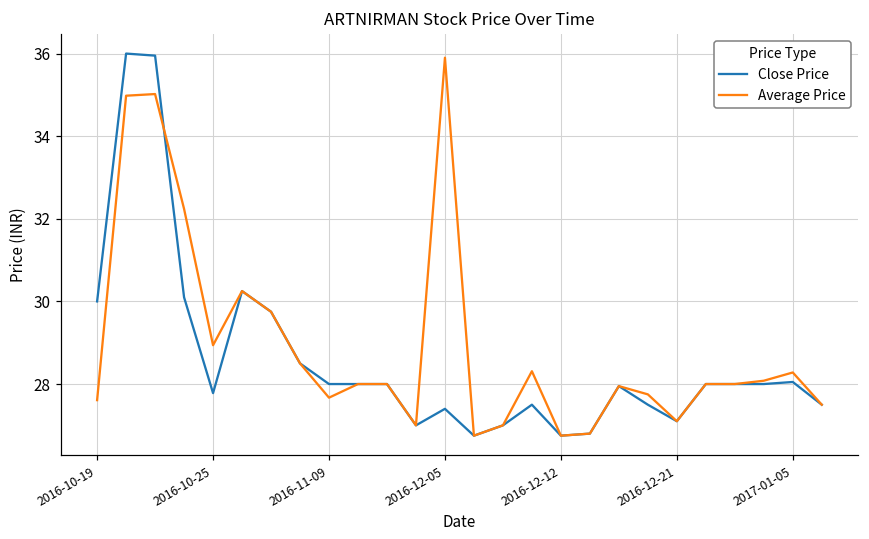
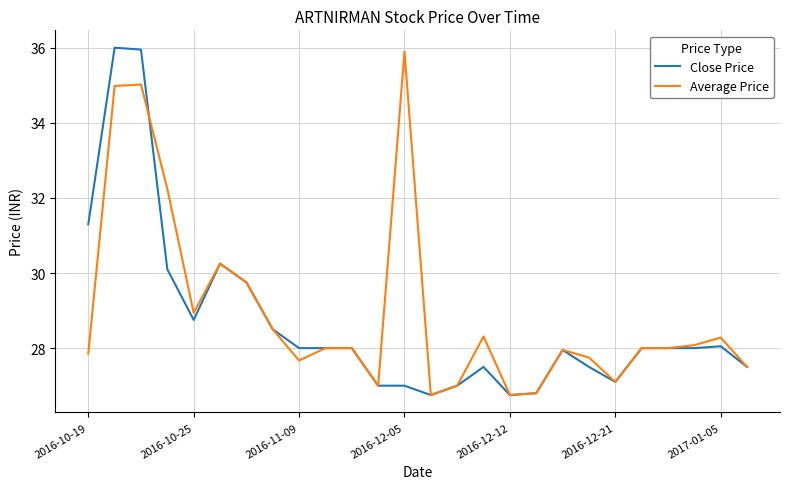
  {
    "Close Price": {
-     "2016-10-19": 30.0,
-     "2016-10-25": 27.8,
+     "2016-10-19": 31.3,
+     "2016-10-25": 28.8,
      "2016-11-09": 28.0,
-     "2016-12-05": 27.4,
+     "2016-12-05": 27.0,
      "2017-01-05": 28.1
    },
    "Average Price": {
-     "2016-10-19": 27.6,
+     "2016-10-19": 27.9,
      "2016-10-25": 28.9,
      "2016-11-09": 27.7,
      "2016-12-05": 35.9,
      "2017-01-05": 28.3
    }
  }
